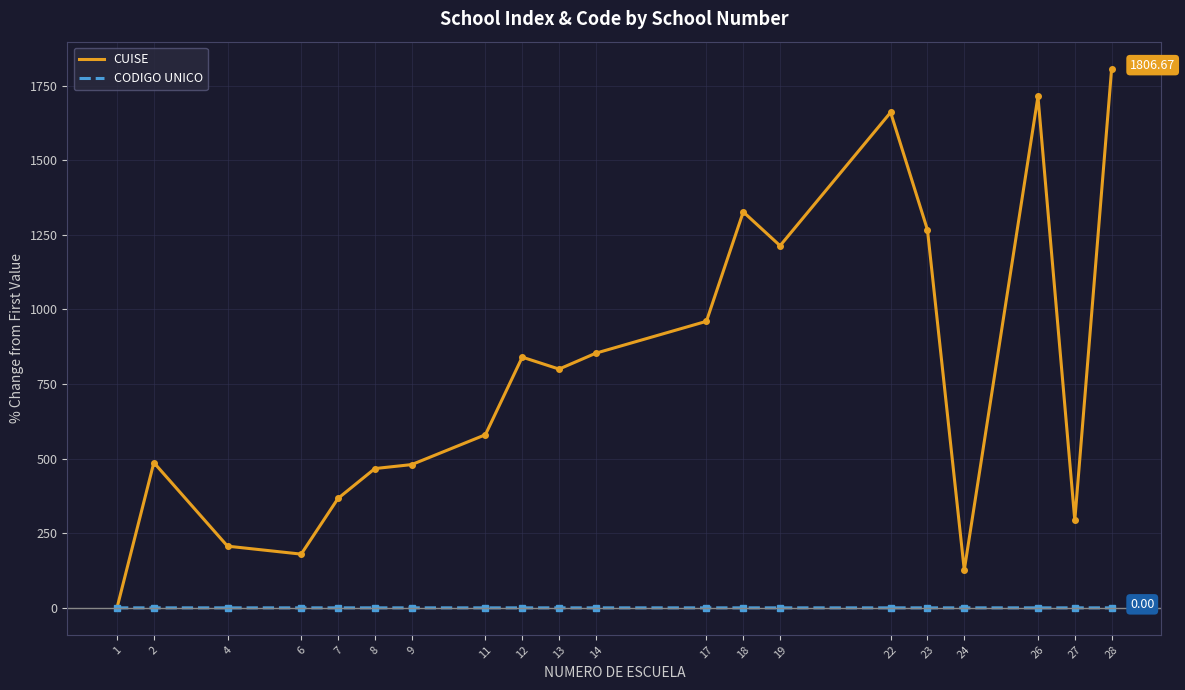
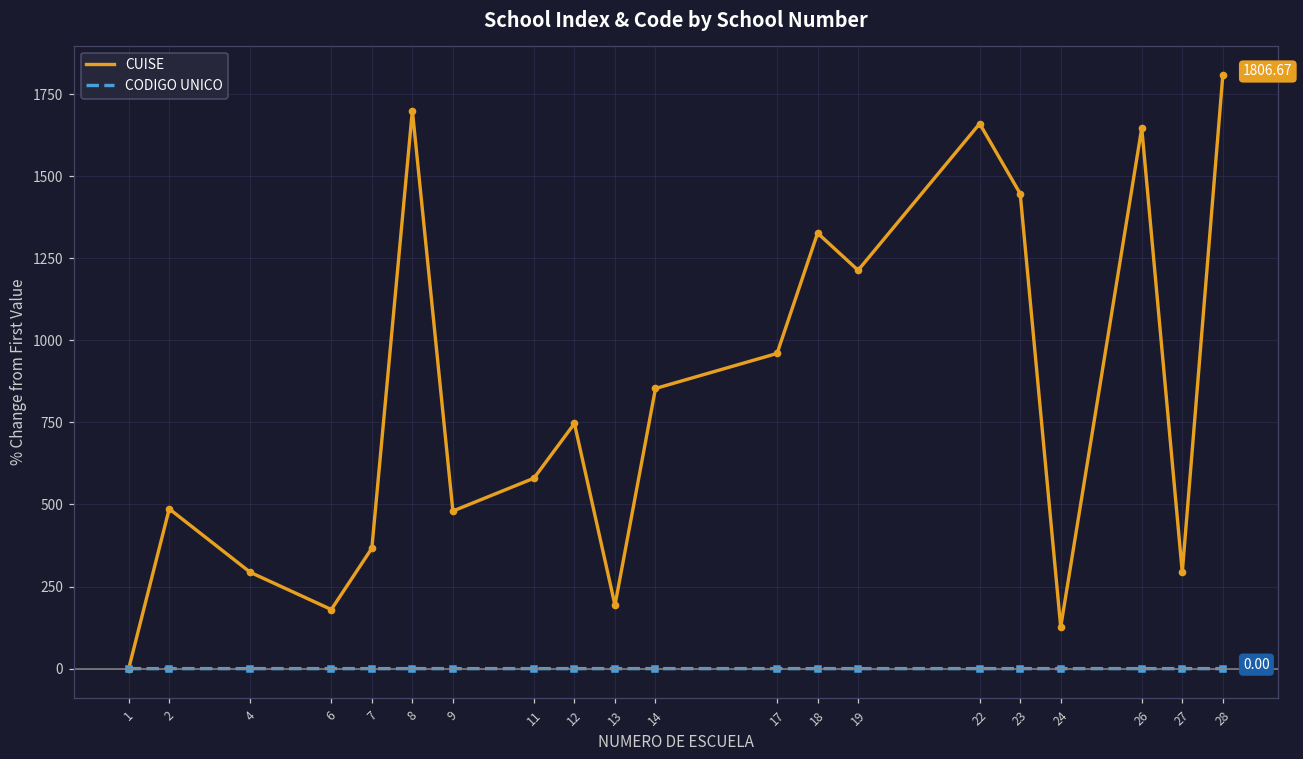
  {
    "CUISE": {
      "2": 490,
-     "4": 210,
+     "4": 290,
      "6": 180,
      "7": 370,
-     "8": 470,
+     "8": 1700,
      "9": 480,
      "11": 580,
-     "12": 840,
-     "13": 800,
+     "12": 750,
+     "13": 190,
      "14": 850,
      "17": 960,
      "18": 1330,
      "19": 1210,
      "22": 1660,
-     "23": 1270,
+     "23": 1450,
      "24": 130,
-     "26": 1710,
+     "26": 1650,
      "27": 290
    },
    "CODIGO UNICO": {
      "2": 0,
      "4": 0,
      "6": 0,
      "7": 0,
      "8": 0,
      "9": 0,
      "11": 0,
      "12": 0,
      "13": 0,
      "14": 0,
      "17": 0,
      "18": 0,
      "19": 0,
      "22": 0,
      "23": 0,
      "24": 0,
      "26": 0,
      "27": 0
    }
  }
